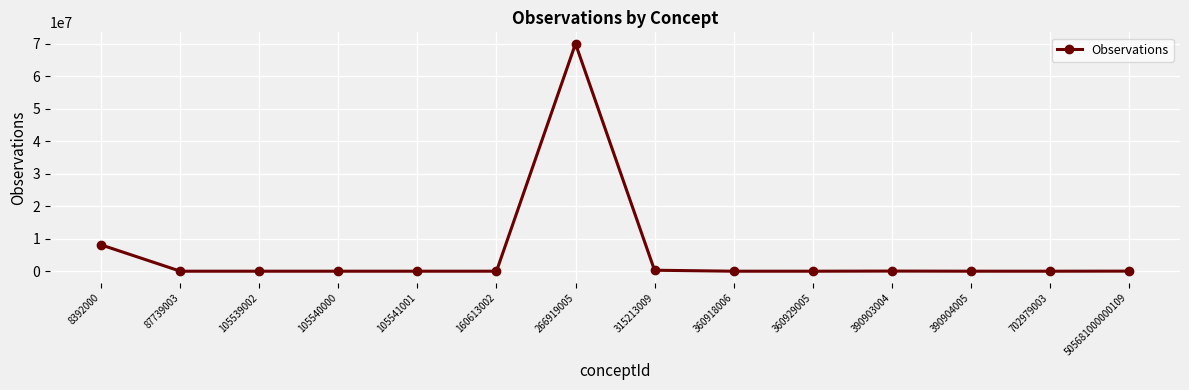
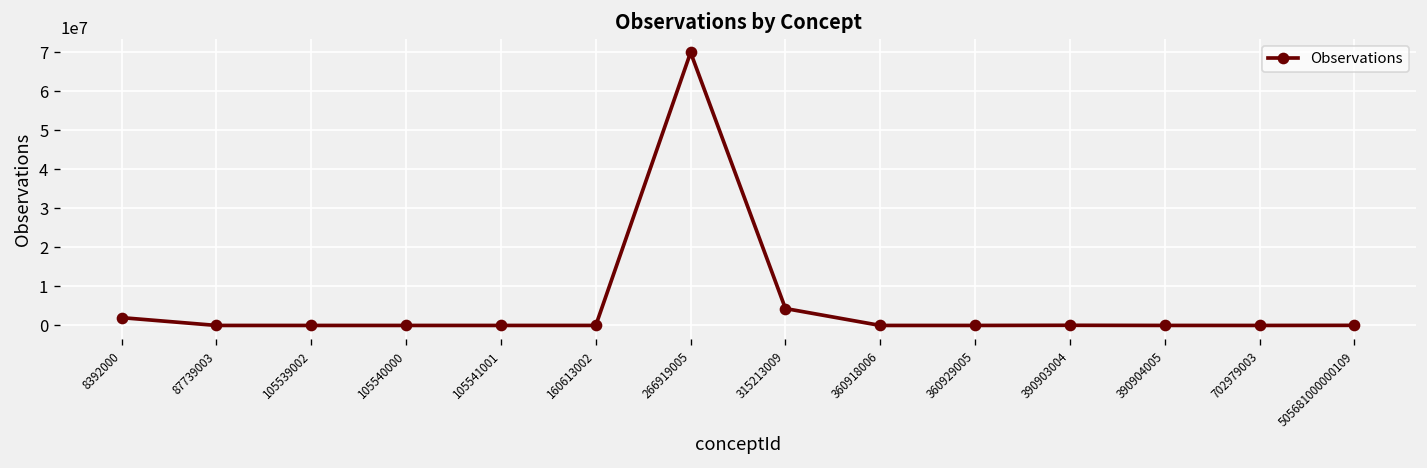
  {
-   "8392000": 8000000,
+   "8392000": 2000000,
    "87739003": 0,
    "105539002": 0,
    "105540000": 0,
    "105541001": 0,
    "160613002": 0,
    "266919005": 70000000,
-   "315213009": 0,
+   "315213009": 4000000,
    "360918006": 0,
    "360929005": 0,
    "390903004": 0,
    "390904005": 0,
    "702979003": 0,
    "505681000000109": 0
  }
